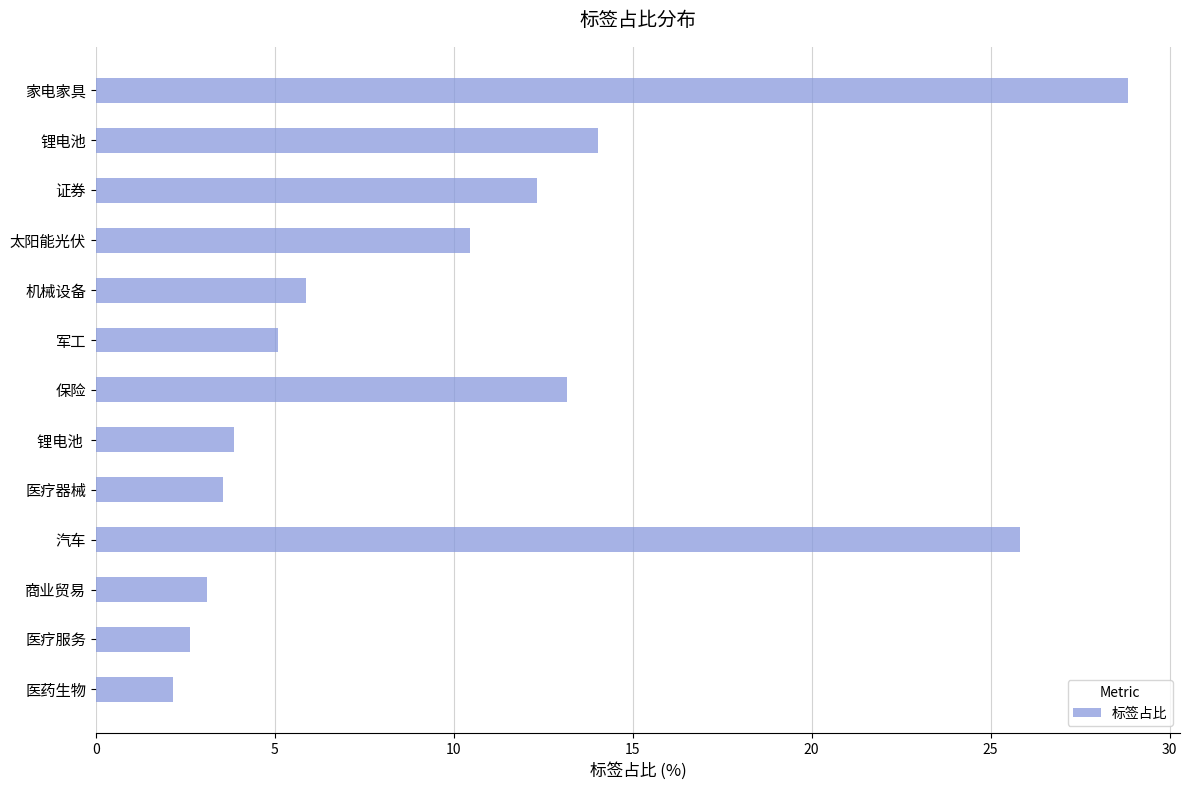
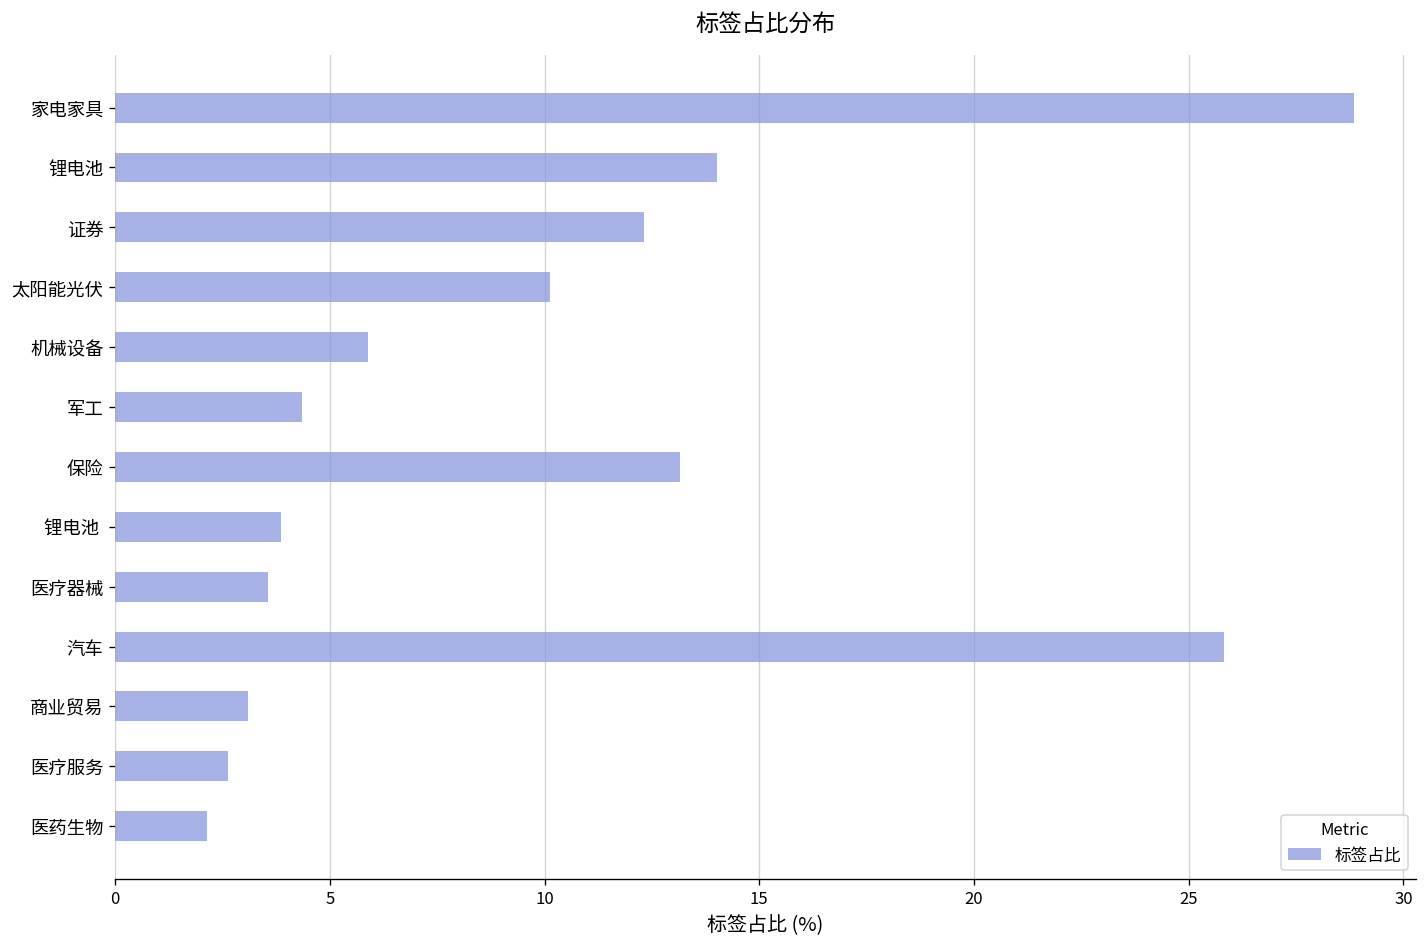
  {
    "家电家具": 28.9,
    "证券": 12.3,
-   "太阳能光伏": 10.4,
+   "太阳能光伏": 10.1,
    "机械设备": 5.9,
-   "军工": 5.1,
+   "军工": 4.4,
    "保险": 13.2,
    "医疗器械": 3.6,
    "汽车": 25.8,
    "商业贸易": 3.1,
    "医疗服务": 2.6,
    "医药生物": 2.1
  }
